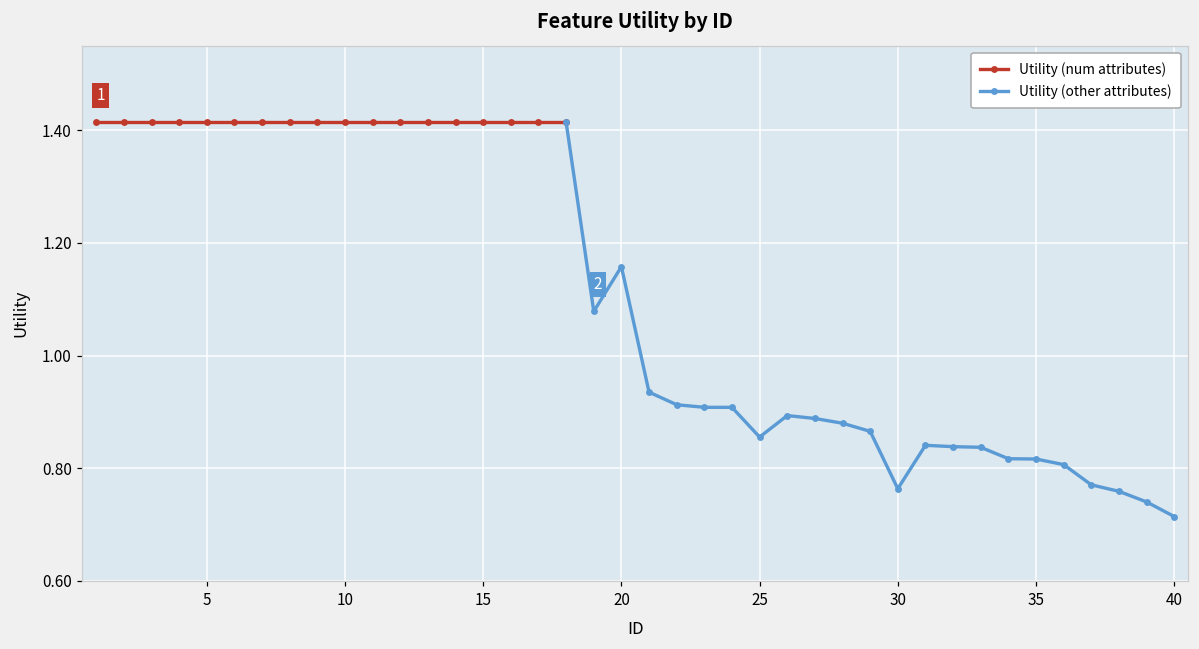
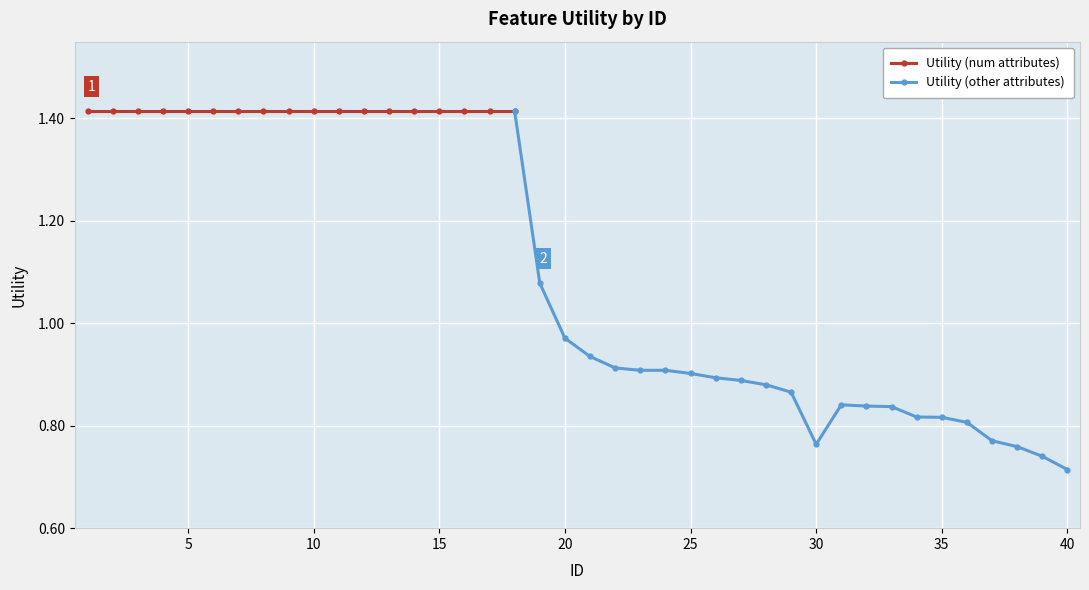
  {
    "Utility (num attributes)": {
      "5": 1.41,
      "10": 1.41,
      "15": 1.41
    },
    "Utility (other attributes)": {
-     "20": 1.16,
-     "25": 0.86,
+     "20": 0.97,
+     "25": 0.90,
      "30": 0.76,
      "35": 0.82,
      "40": 0.71
    }
  }
